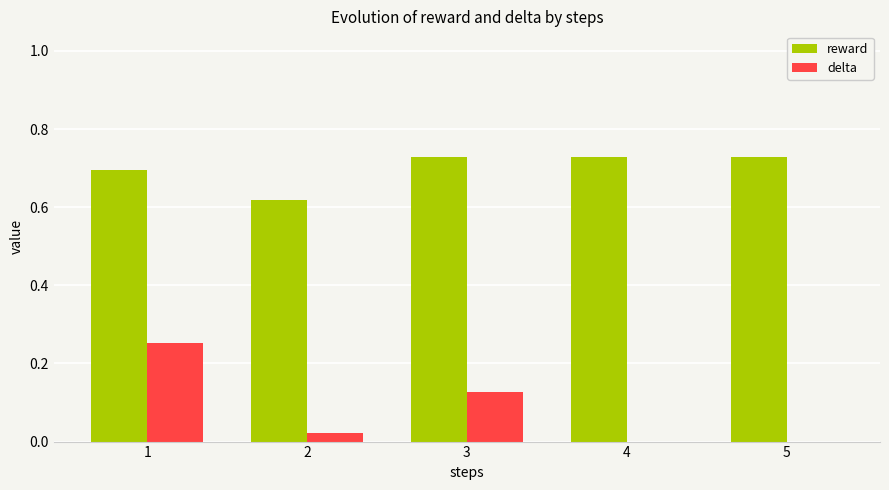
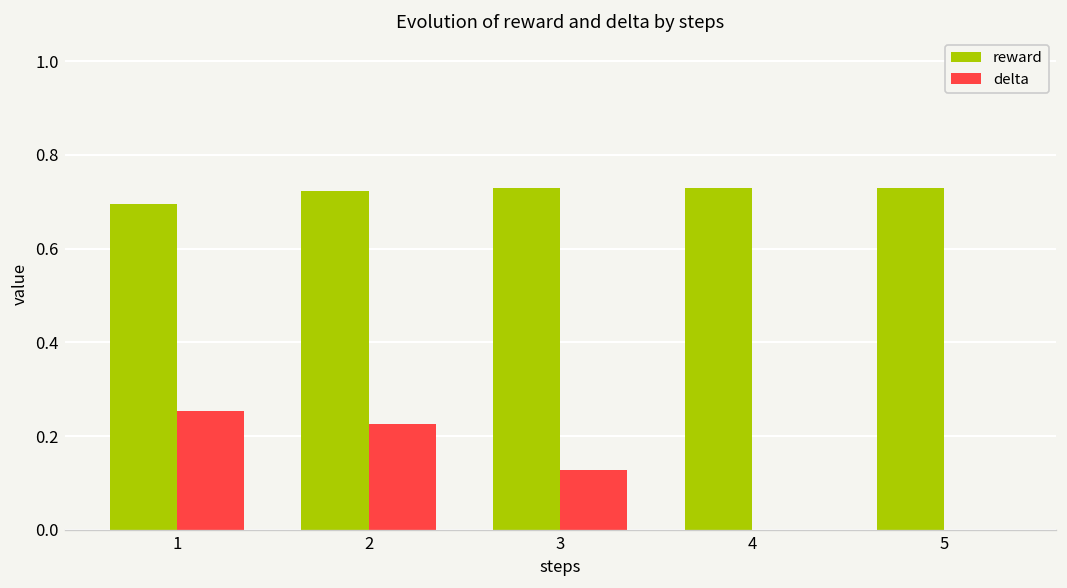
  {
    "reward": {
      "1": 0.70,
-     "2": 0.62,
+     "2": 0.72,
      "3": 0.73,
      "4": 0.73,
      "5": 0.73
    },
    "delta": {
      "1": 0.25,
-     "2": 0.02,
+     "2": 0.23,
      "3": 0.13
    }
  }
